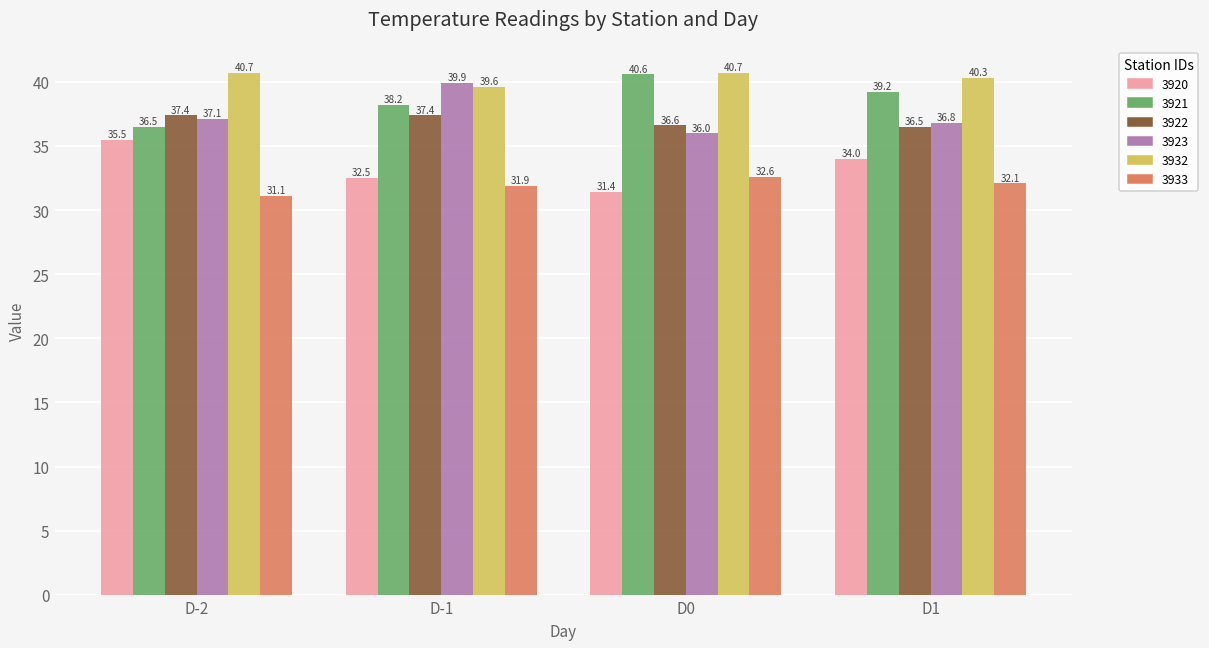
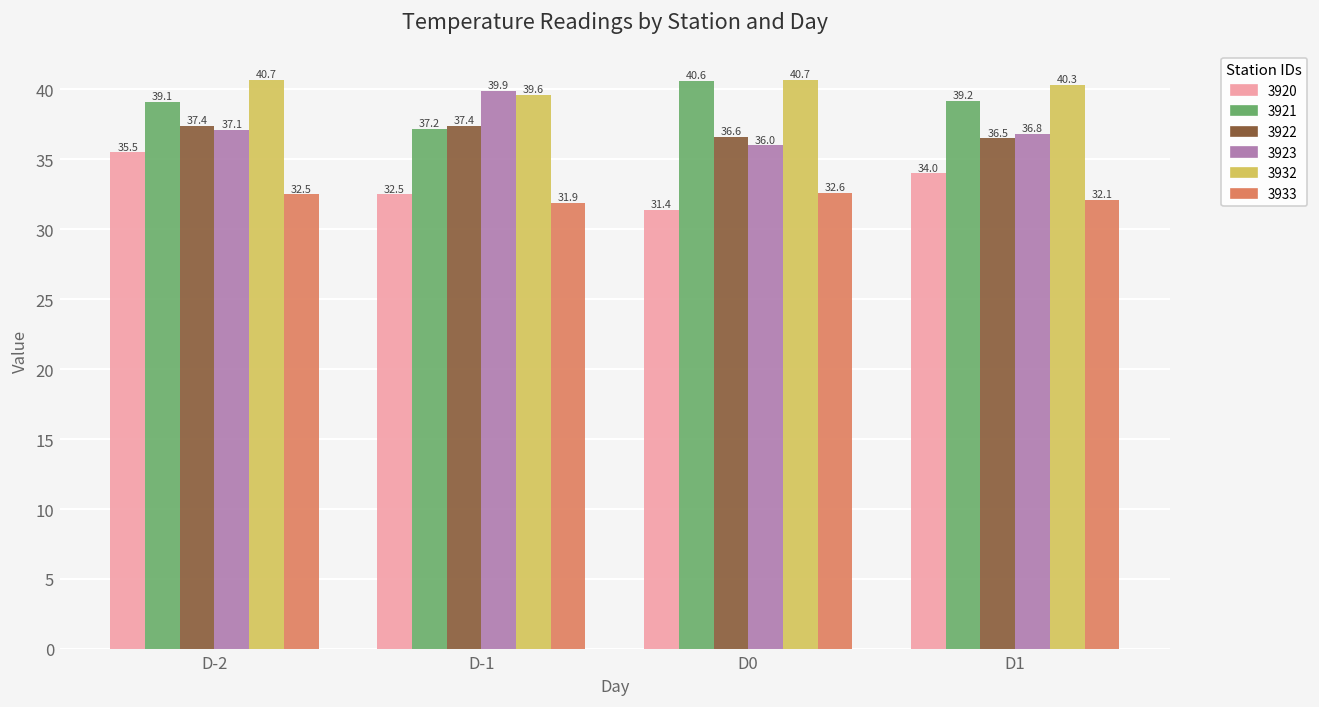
  {
    "3920": {
      "D-2": 35.5,
      "D-1": 32.5,
      "D0": 31.4,
      "D1": 34.0
    },
    "3921": {
-     "D-2": 36.5,
-     "D-1": 38.2,
+     "D-2": 39.1,
+     "D-1": 37.2,
      "D0": 40.6,
      "D1": 39.2
    },
    "3922": {
      "D-2": 37.4,
      "D-1": 37.4,
      "D0": 36.6,
      "D1": 36.5
    },
    "3923": {
      "D-2": 37.1,
      "D-1": 39.9,
      "D0": 36.0,
      "D1": 36.8
    },
    "3932": {
      "D-2": 40.7,
      "D-1": 39.6,
      "D0": 40.7,
      "D1": 40.3
    },
    "3933": {
-     "D-2": 31.1,
+     "D-2": 32.5,
      "D-1": 31.9,
      "D0": 32.6,
      "D1": 32.1
    }
  }
